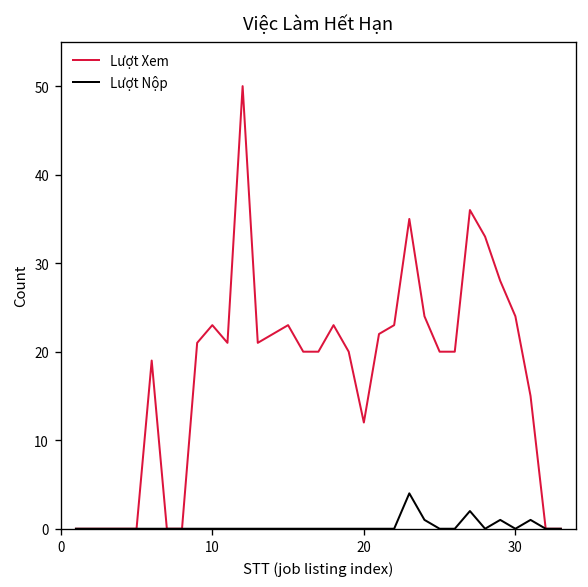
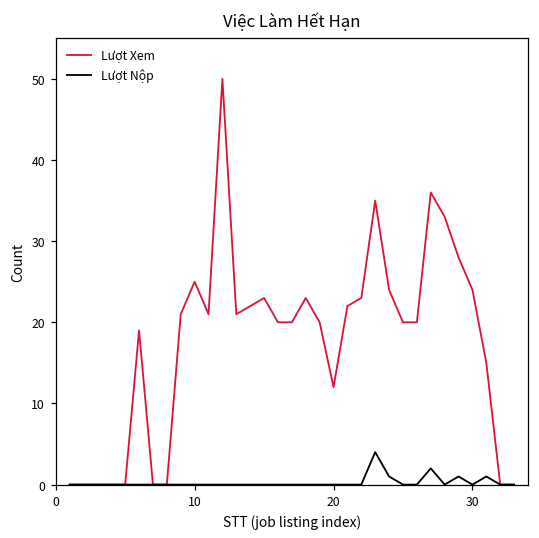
  {
    "Lượt Xem": {
-     "10": 23,
+     "10": 25,
      "20": 12,
      "30": 24
    },
    "Lượt Nộp": {
      "10": 0,
      "20": 0,
      "30": 0
    }
  }
